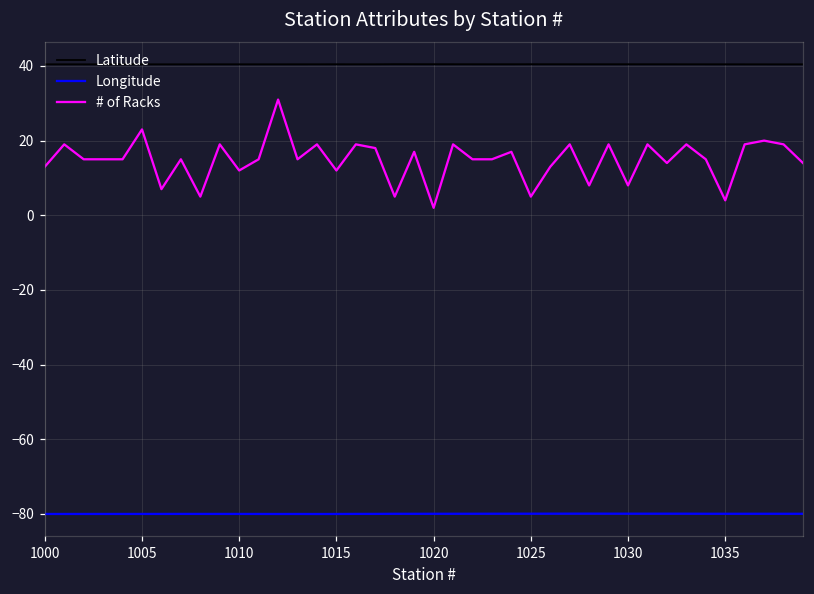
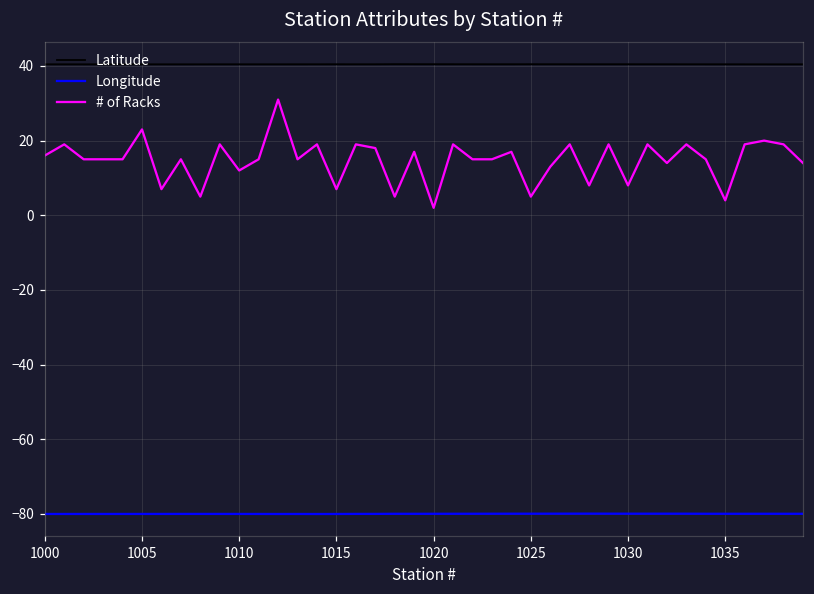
  {
    "Latitude": {
      "1000": 40,
      "1005": 40,
      "1010": 40,
      "1015": 40,
      "1020": 40,
      "1025": 40,
      "1030": 40,
      "1035": 40
    },
    "Longitude": {
      "1000": -80,
      "1005": -80,
      "1010": -80,
      "1015": -80,
      "1020": -80,
      "1025": -80,
      "1030": -80,
      "1035": -80
    },
    "# of Racks": {
-     "1000": 13,
+     "1000": 16,
      "1005": 23,
      "1010": 12,
-     "1015": 12,
+     "1015": 7,
      "1020": 2,
      "1025": 5,
      "1030": 8,
      "1035": 4
    }
  }
